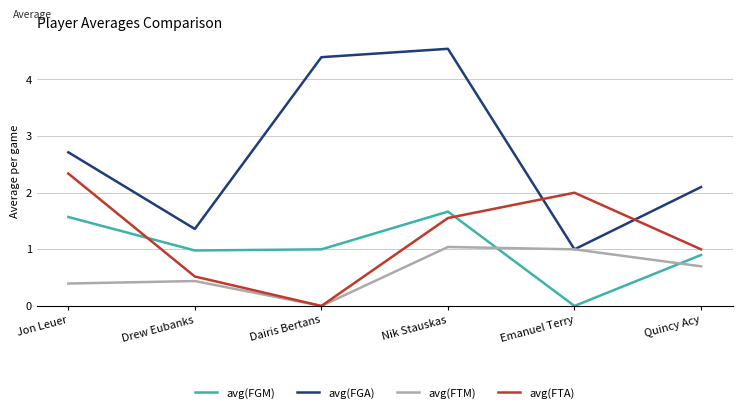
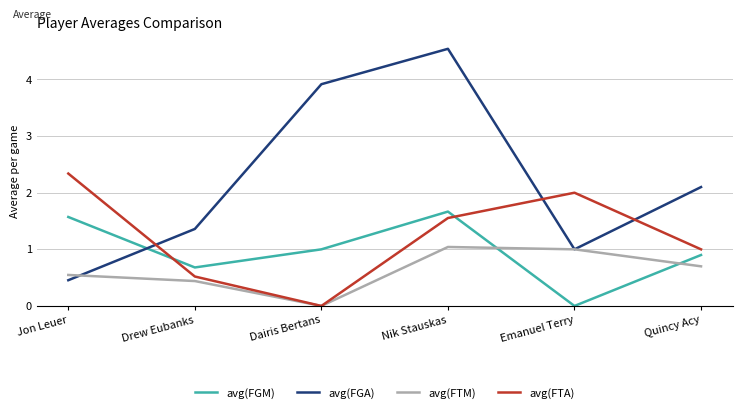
  {
    "avg(FGM)": {
      "Jon Leuer": 1.6,
-     "Drew Eubanks": 1.0,
+     "Drew Eubanks": 0.7,
      "Dairis Bertans": 1.0,
      "Nik Stauskas": 1.7,
      "Emanuel Terry": 0.0,
      "Quincy Acy": 0.9
    },
    "avg(FGA)": {
-     "Jon Leuer": 2.7,
+     "Jon Leuer": 0.5,
      "Drew Eubanks": 1.4,
-     "Dairis Bertans": 4.4,
+     "Dairis Bertans": 3.9,
      "Nik Stauskas": 4.5,
      "Quincy Acy": 2.1
    },
    "avg(FTM)": {
-     "Jon Leuer": 0.4,
+     "Jon Leuer": 0.5,
      "Drew Eubanks": 0.4,
      "Nik Stauskas": 1.0,
      "Quincy Acy": 0.7
    },
    "avg(FTA)": {
      "Jon Leuer": 2.3,
      "Drew Eubanks": 0.5,
      "Nik Stauskas": 1.6,
      "Emanuel Terry": 2.0,
      "Quincy Acy": 1.0
    }
  }
